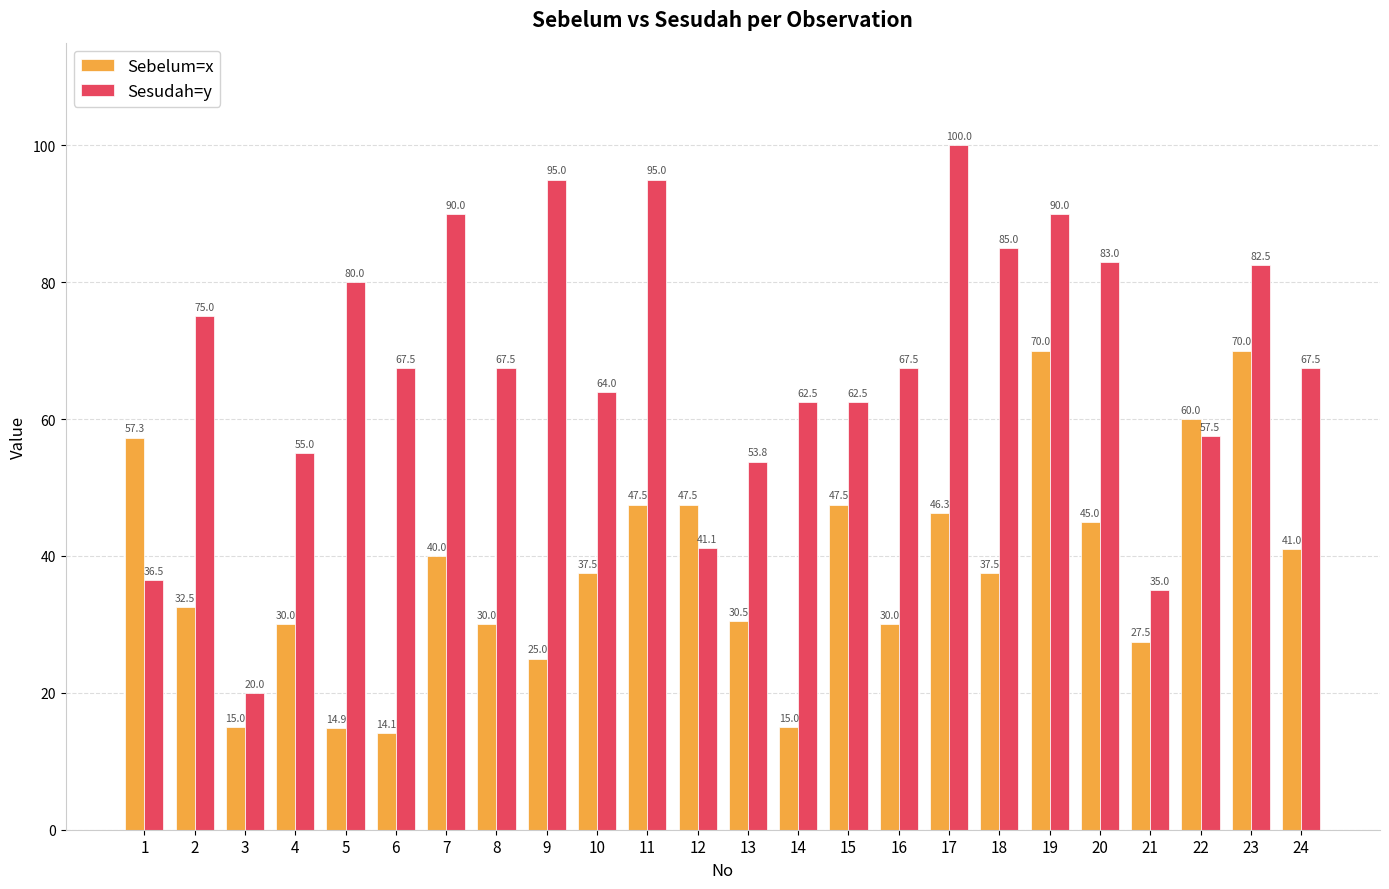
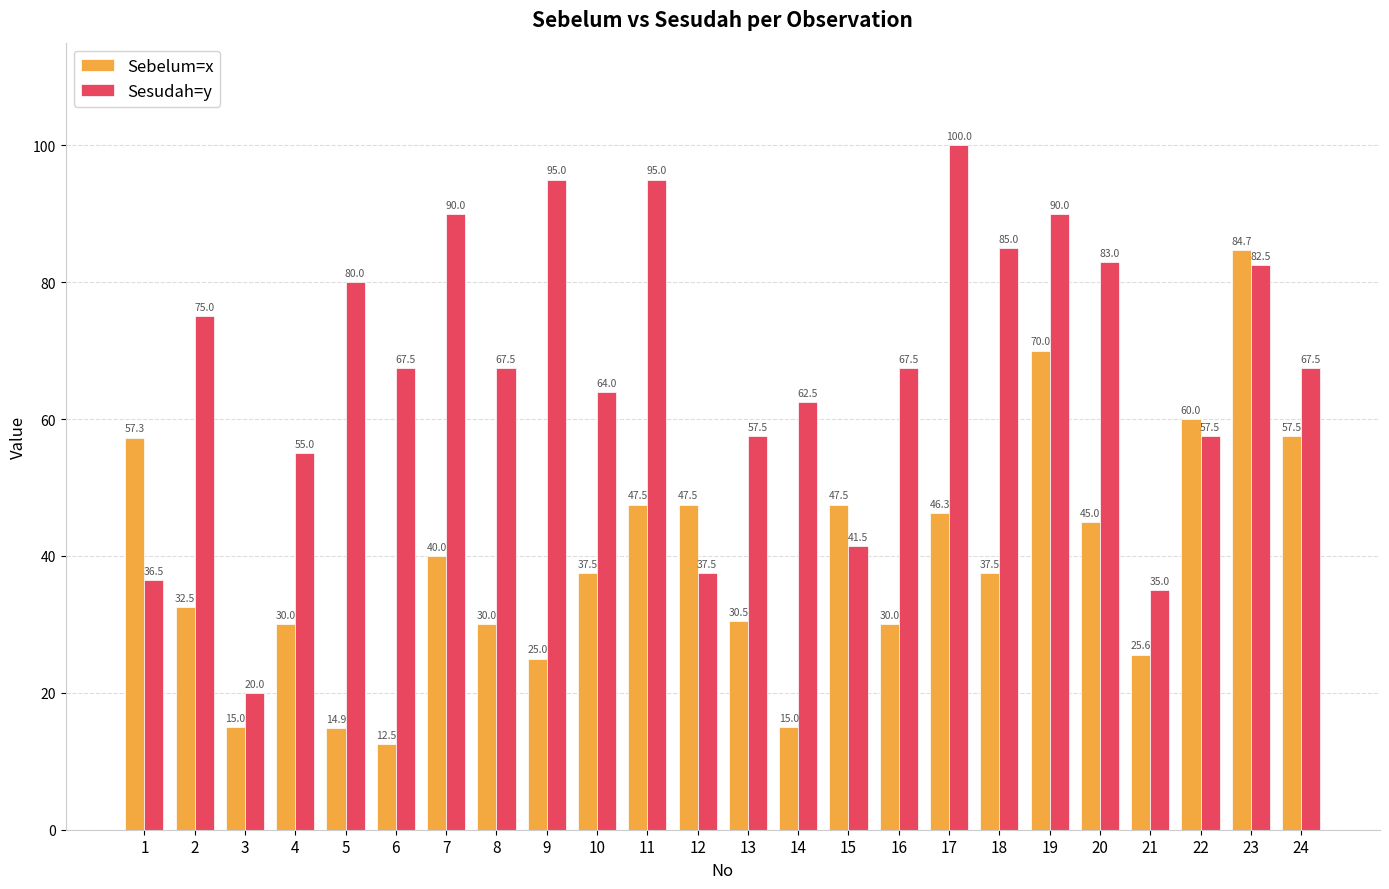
  {
    "Sebelum=x": {
      "1": 57.3,
      "2": 32.5,
      "3": 15.0,
      "4": 30.0,
      "5": 14.9,
-     "6": 14.1,
+     "6": 12.5,
      "7": 40.0,
      "8": 30.0,
      "9": 25.0,
      "10": 37.5,
      "11": 47.5,
      "12": 47.5,
      "13": 30.5,
      "14": 15.0,
      "15": 47.5,
      "16": 30.0,
      "17": 46.3,
      "18": 37.5,
      "19": 70.0,
      "20": 45.0,
-     "21": 27.5,
+     "21": 25.6,
      "22": 60.0,
-     "23": 70.0,
-     "24": 41.0
+     "23": 84.7,
+     "24": 57.5
    },
    "Sesudah=y": {
      "1": 36.5,
      "2": 75.0,
      "3": 20.0,
      "4": 55.0,
      "5": 80.0,
      "6": 67.5,
      "7": 90.0,
      "8": 67.5,
      "9": 95.0,
      "10": 64.0,
      "11": 95.0,
-     "12": 41.1,
-     "13": 53.8,
+     "12": 37.5,
+     "13": 57.5,
      "14": 62.5,
-     "15": 62.5,
+     "15": 41.5,
      "16": 67.5,
      "17": 100.0,
      "18": 85.0,
      "19": 90.0,
      "20": 83.0,
      "21": 35.0,
      "22": 57.5,
      "23": 82.5,
      "24": 67.5
    }
  }
